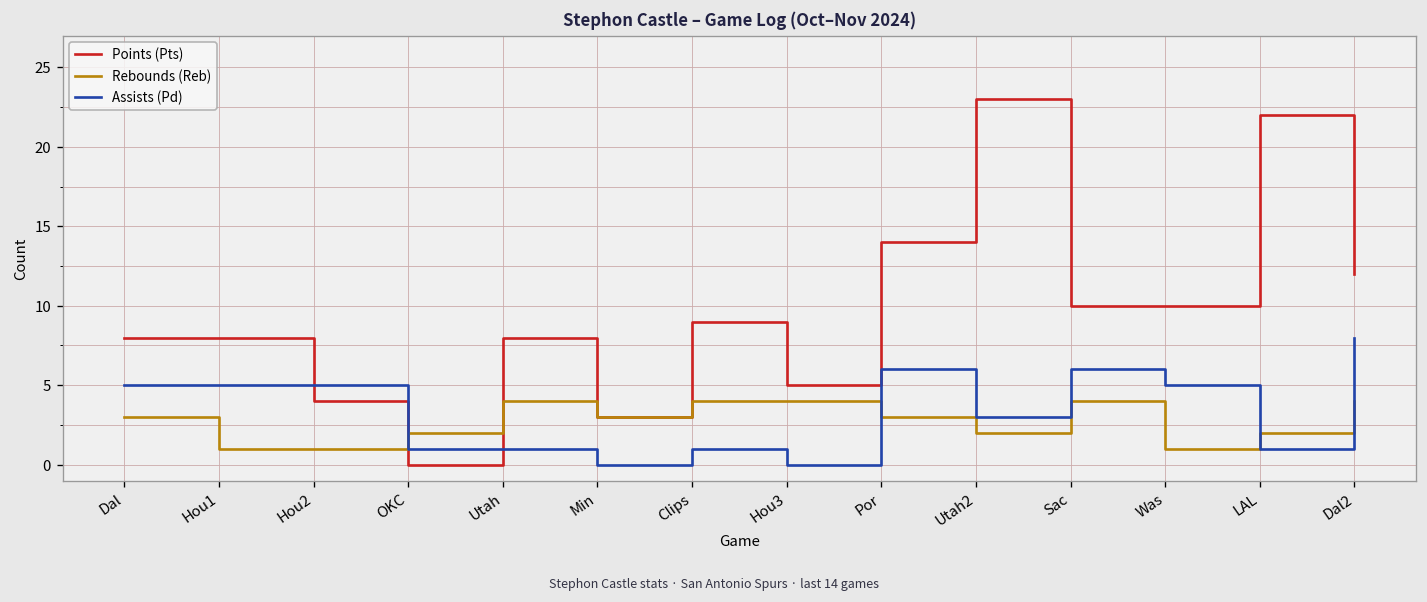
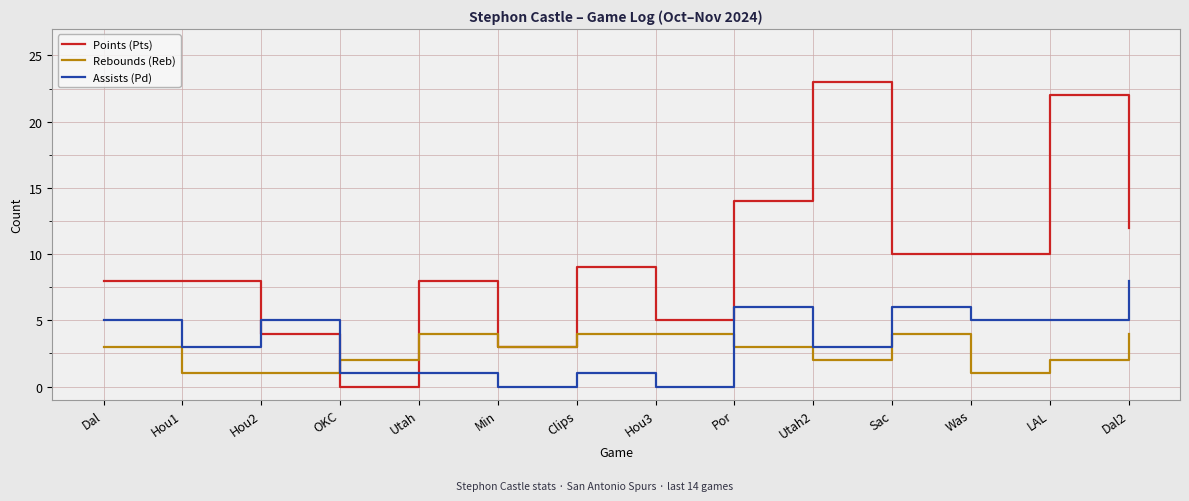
  {
    "Points (Pts)": {
      "Dal": 8,
      "Hou1": 8,
      "Hou2": 4,
      "OKC": 0,
      "Utah": 8,
      "Clips": 9,
      "Hou3": 5,
      "Por": 14,
      "Utah2": 23,
      "Sac": 10,
      "Was": 10,
      "LAL": 22,
      "Dal2": 12
    },
    "Rebounds (Reb)": {
      "Dal": 3,
      "Hou1": 1,
      "Hou2": 1,
      "OKC": 2,
      "Utah": 4,
      "Clips": 4,
      "Hou3": 4,
      "Por": 3,
      "Utah2": 2,
      "Sac": 4,
      "Was": 1,
      "LAL": 2,
      "Dal2": 4
    },
    "Assists (Pd)": {
      "Dal": 5,
-     "Hou1": 5,
+     "Hou1": 3,
      "Hou2": 5,
      "OKC": 1,
      "Utah": 1,
      "Min": 0,
      "Clips": 1,
      "Hou3": 0,
      "Por": 6,
      "Utah2": 3,
      "Sac": 6,
      "Was": 5,
-     "LAL": 1,
+     "LAL": 5,
      "Dal2": 8
    }
  }
